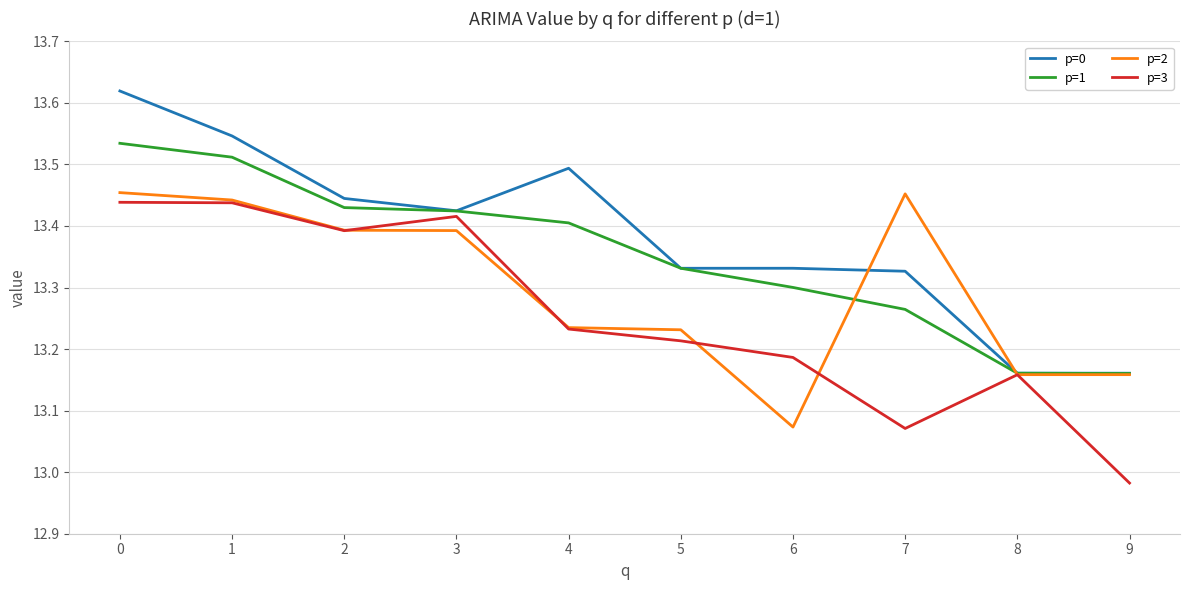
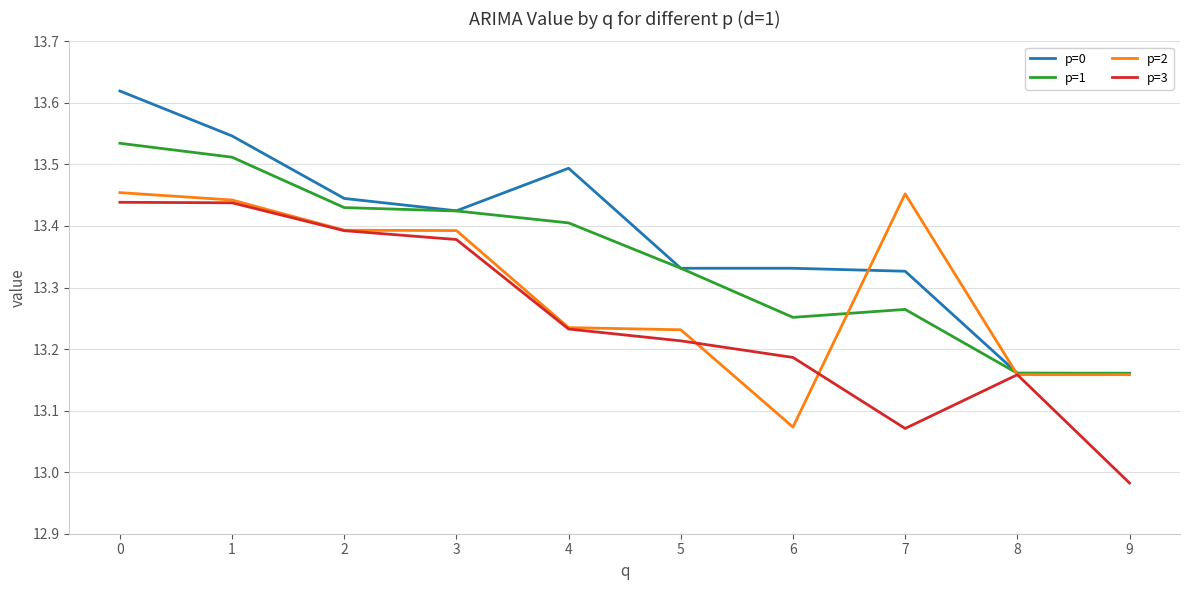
  {
    "p=0": {
      "0": 13.62,
      "1": 13.55,
      "2": 13.44,
      "4": 13.49,
      "6": 13.33,
      "7": 13.33
    },
    "p=1": {
      "0": 13.53,
      "1": 13.51,
      "2": 13.43,
      "4": 13.41,
-     "6": 13.30,
+     "6": 13.25,
      "7": 13.26
    },
    "p=2": {
      "0": 13.45,
      "1": 13.44,
      "3": 13.39,
      "5": 13.23,
      "6": 13.07,
      "7": 13.45
    },
    "p=3": {
      "0": 13.44,
      "1": 13.44,
-     "3": 13.42,
+     "3": 13.38,
      "5": 13.21,
      "6": 13.19,
      "7": 13.07,
      "9": 12.98
    }
  }
